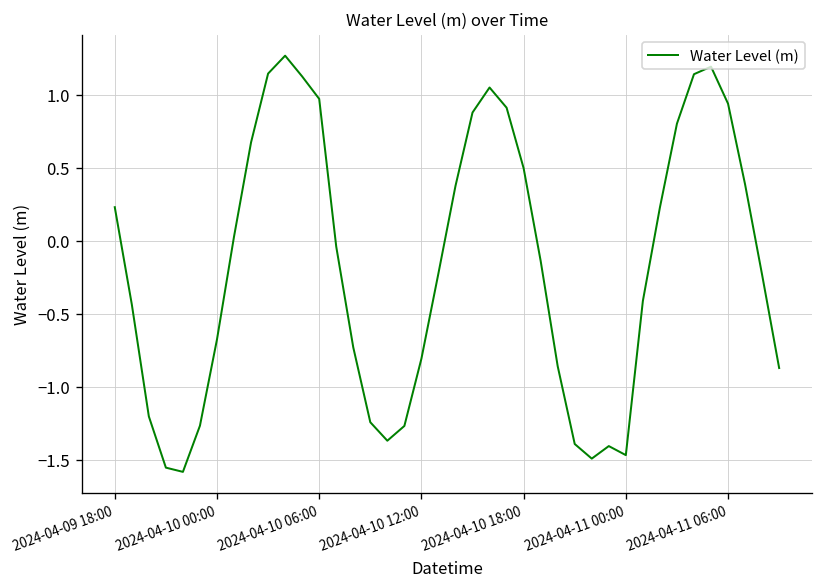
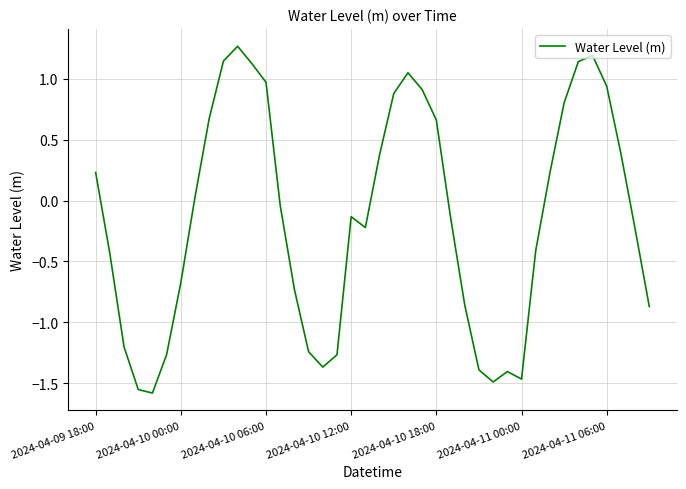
  {
    "2024-04-09 18:00": 0.23,
    "2024-04-10 00:00": -0.67,
    "2024-04-10 06:00": 0.97,
-   "2024-04-10 12:00": -0.81,
-   "2024-04-10 18:00": 0.50,
+   "2024-04-10 12:00": -0.13,
+   "2024-04-10 18:00": 0.66,
    "2024-04-11 00:00": -1.47,
    "2024-04-11 06:00": 0.94
  }
